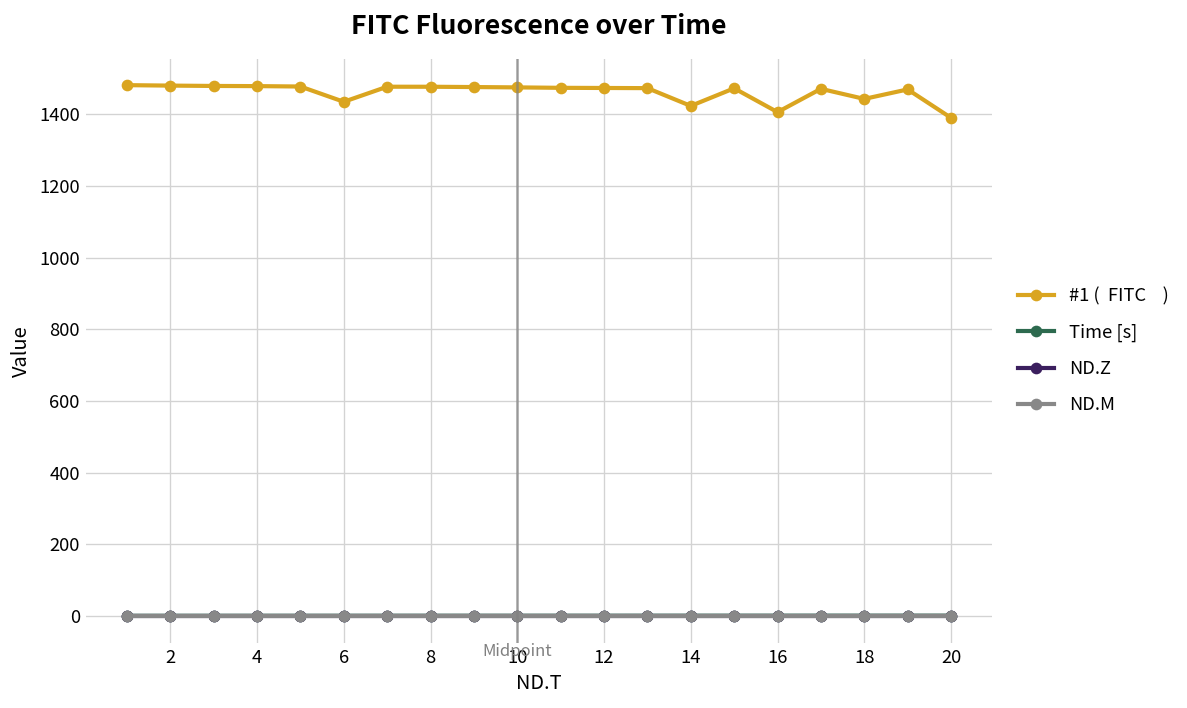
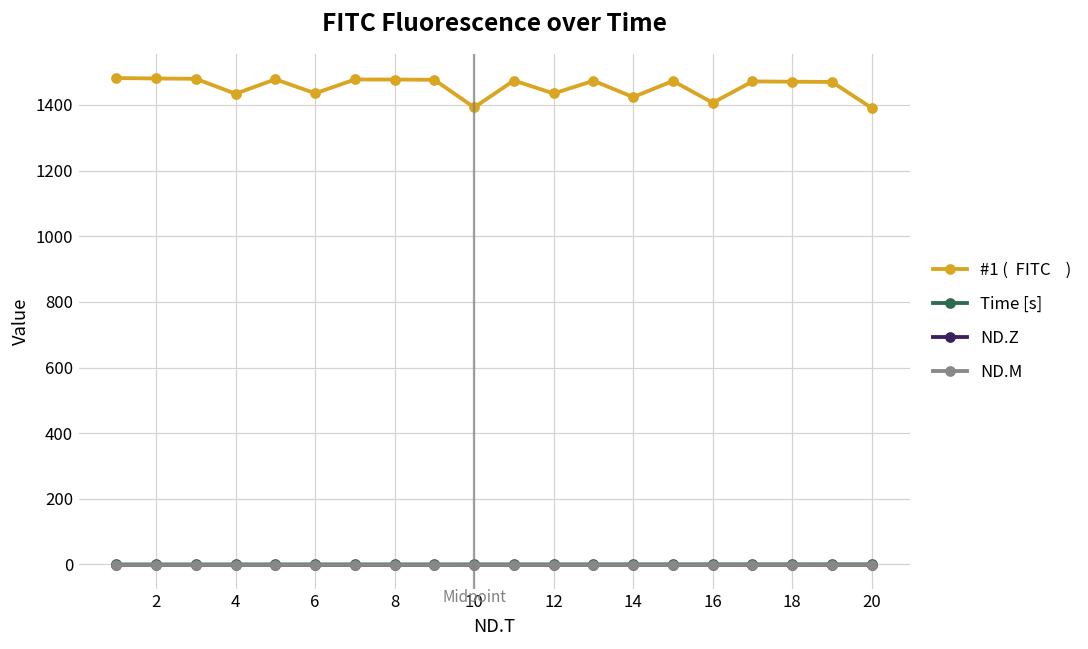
  {
    "#1 ( FITC )": {
      "2": 1480,
-     "4": 1480,
+     "4": 1430,
      "6": 1440,
      "8": 1480,
-     "10": 1480,
-     "12": 1470,
+     "10": 1390,
+     "12": 1430,
      "14": 1420,
      "16": 1410,
-     "18": 1440,
+     "18": 1470,
      "20": 1390
    }
  }
